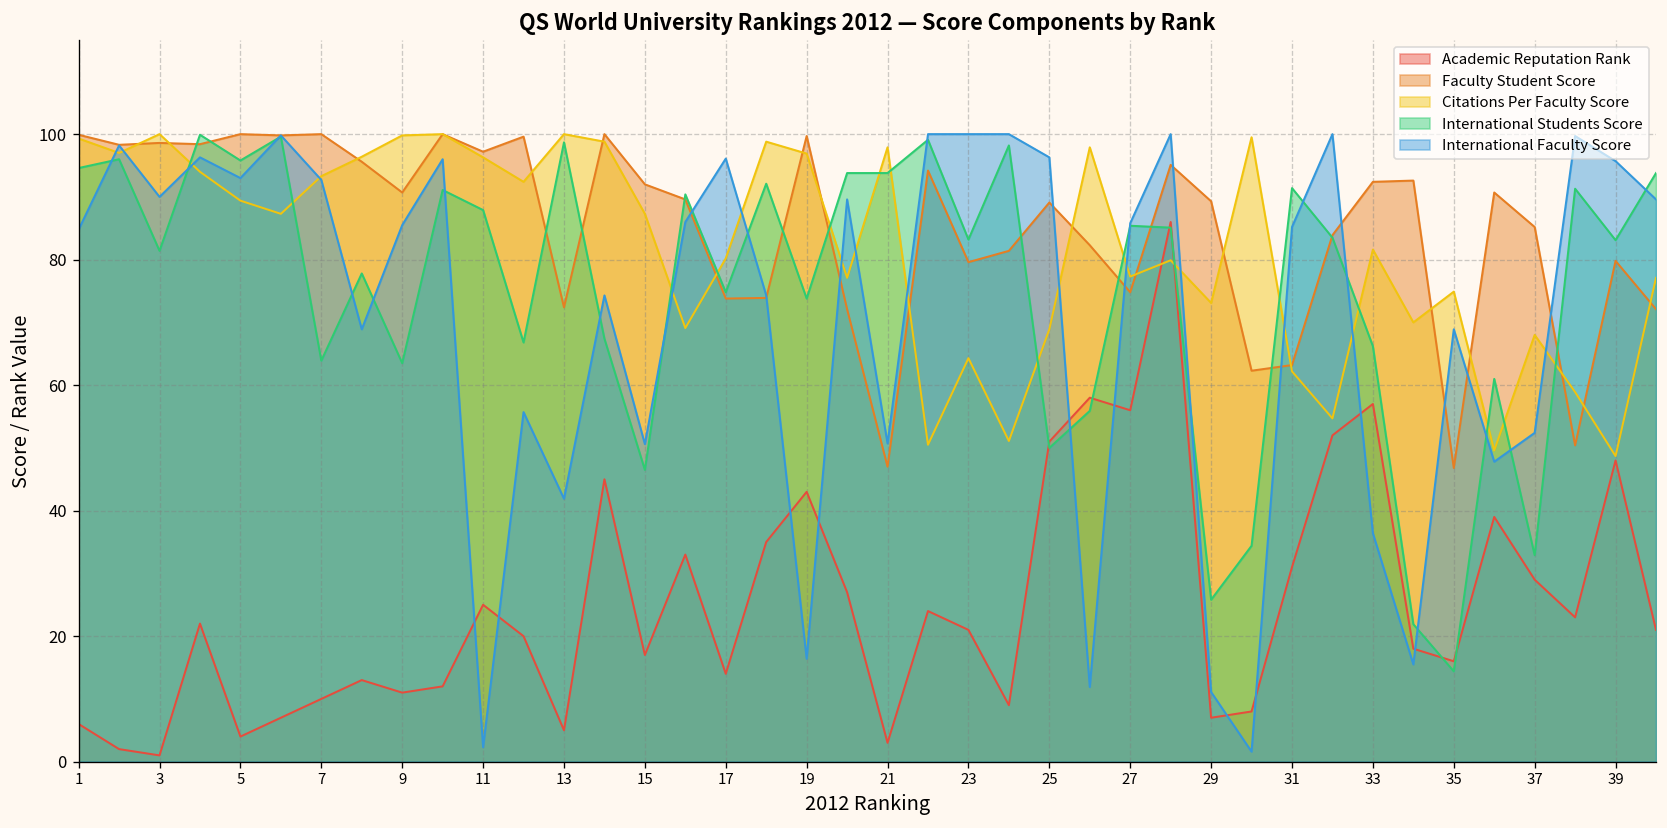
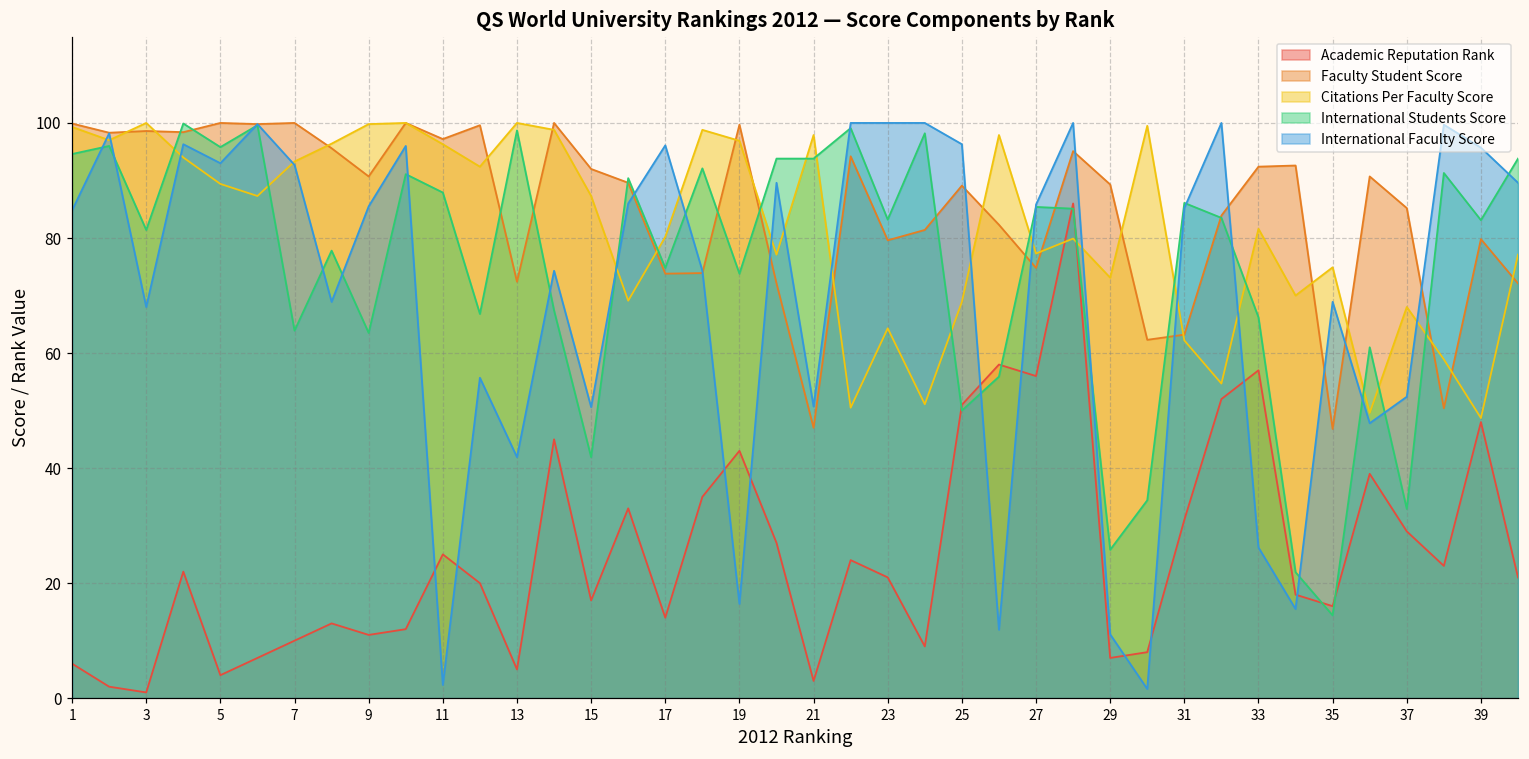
  {
    "International Students Score": {
      "1": 95,
      "3": 81,
      "5": 96,
      "7": 64,
      "9": 64,
      "11": 88,
      "13": 99,
-     "15": 47,
+     "15": 42,
      "17": 75,
      "19": 74,
      "21": 94,
      "23": 83,
      "25": 50,
      "29": 26,
-     "31": 91,
+     "31": 86,
      "33": 66,
      "35": 14,
      "37": 33,
      "39": 83
    },
    "International Faculty Score": {
      "1": 85,
-     "3": 90,
+     "3": 68,
      "5": 93,
      "7": 93,
      "9": 86,
      "11": 2,
      "13": 42,
      "15": 51,
      "17": 96,
      "19": 16,
      "21": 51,
      "23": 100,
      "25": 96,
      "29": 11,
      "31": 85,
-     "33": 36,
+     "33": 26,
      "35": 69,
      "37": 52
    }
  }
